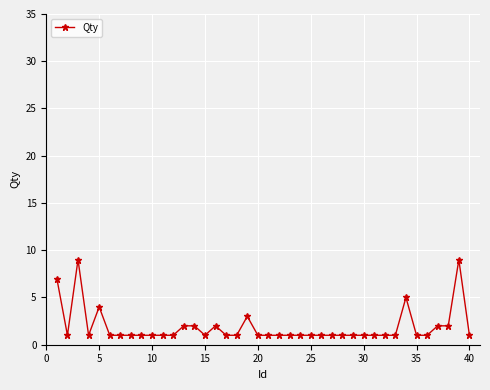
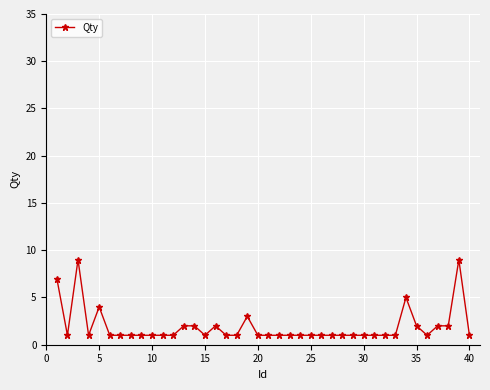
  {
    "5": 4,
    "10": 1,
    "15": 1,
    "20": 1,
    "25": 1,
    "30": 1,
-   "35": 1,
+   "35": 2,
    "40": 1
  }
